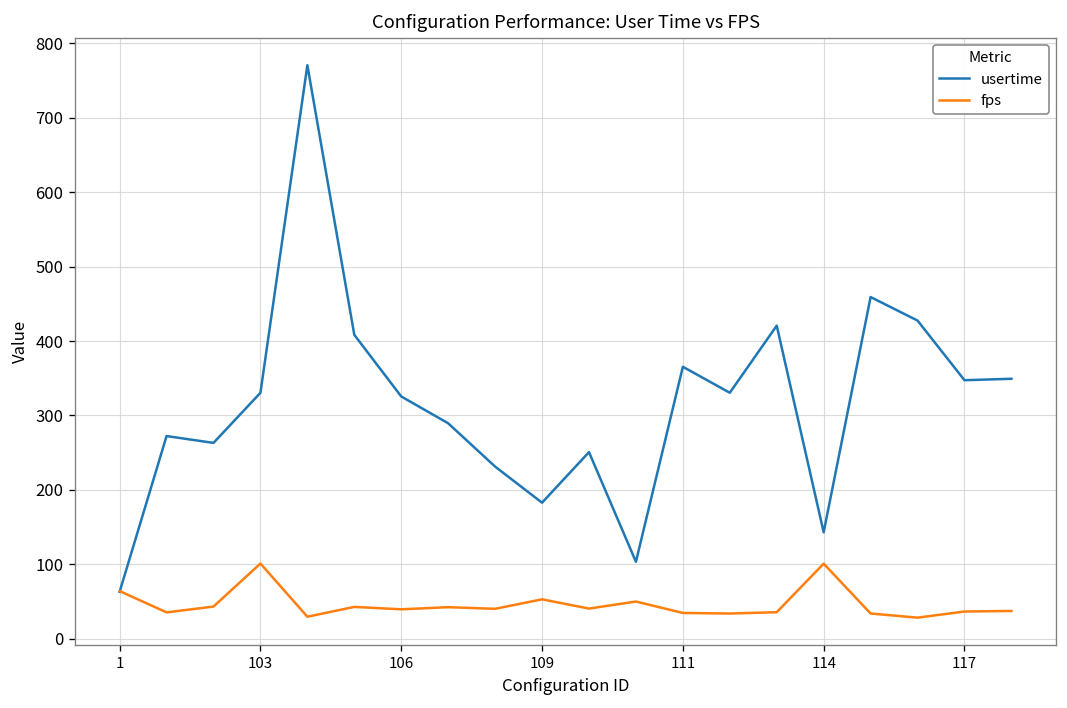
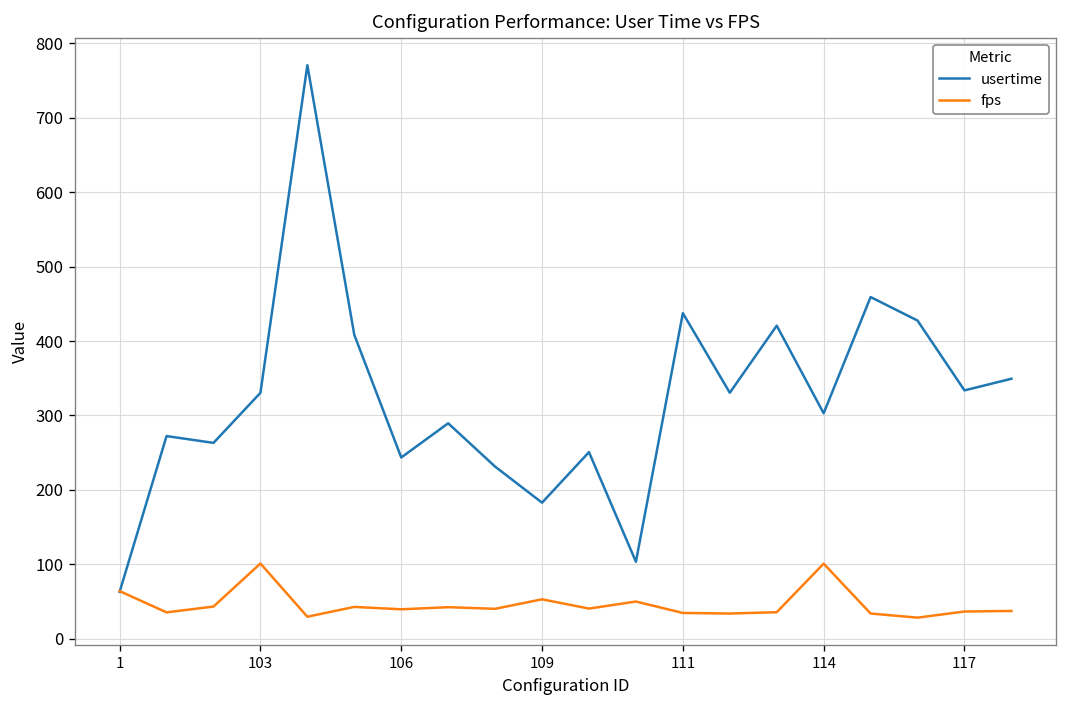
  {
    "usertime": {
      "103": 330,
-     "106": 330,
+     "106": 240,
      "109": 180,
-     "111": 370,
-     "114": 140,
-     "117": 350
+     "111": 440,
+     "114": 300,
+     "117": 330
    },
    "fps": {
      "103": 100,
      "106": 40,
      "109": 50,
      "111": 30,
      "114": 100,
      "117": 40
    }
  }
